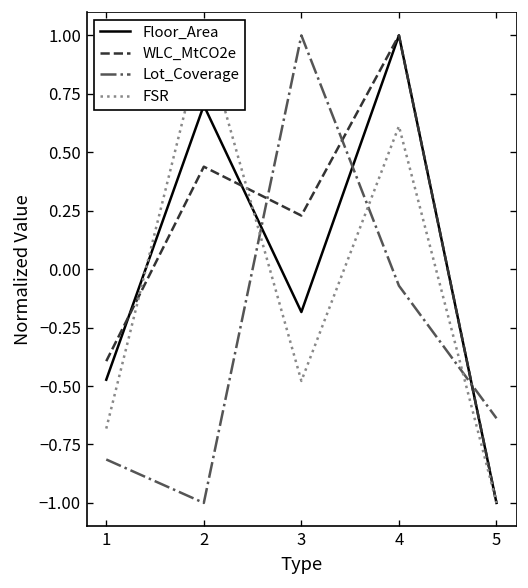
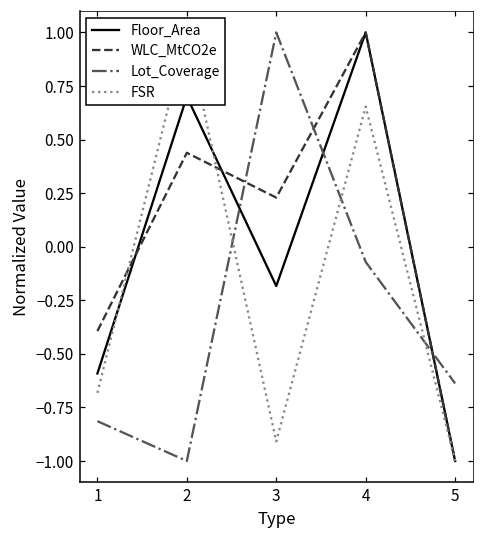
  {
    "Floor_Area": {
-     "1": -0.47,
+     "1": -0.59,
      "3": -0.18
    },
    "FSR": {
      "1": -0.68,
-     "3": -0.48,
-     "4": 0.61
+     "3": -0.91,
+     "4": 0.65
    }
  }
